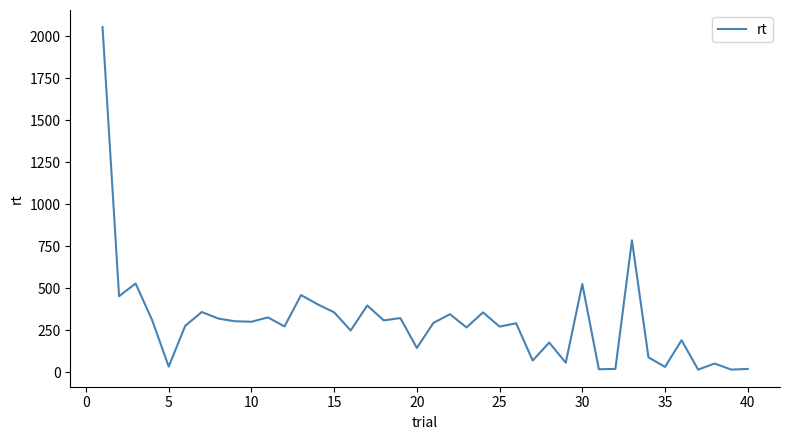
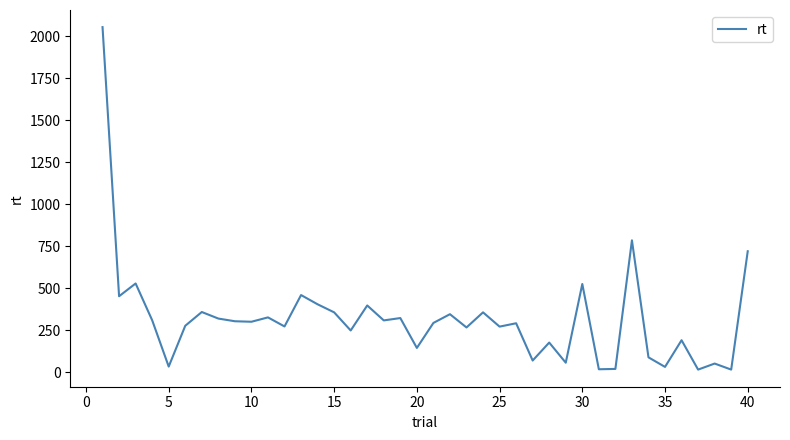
  {
    "5": 30,
    "10": 300,
    "15": 360,
    "20": 140,
    "25": 270,
    "30": 530,
    "35": 30,
-   "40": 20
+   "40": 720
  }
